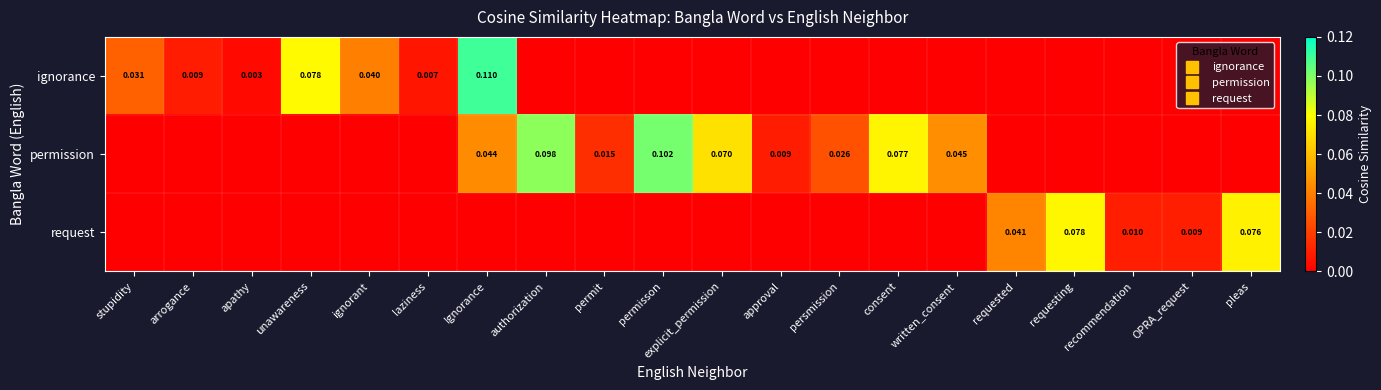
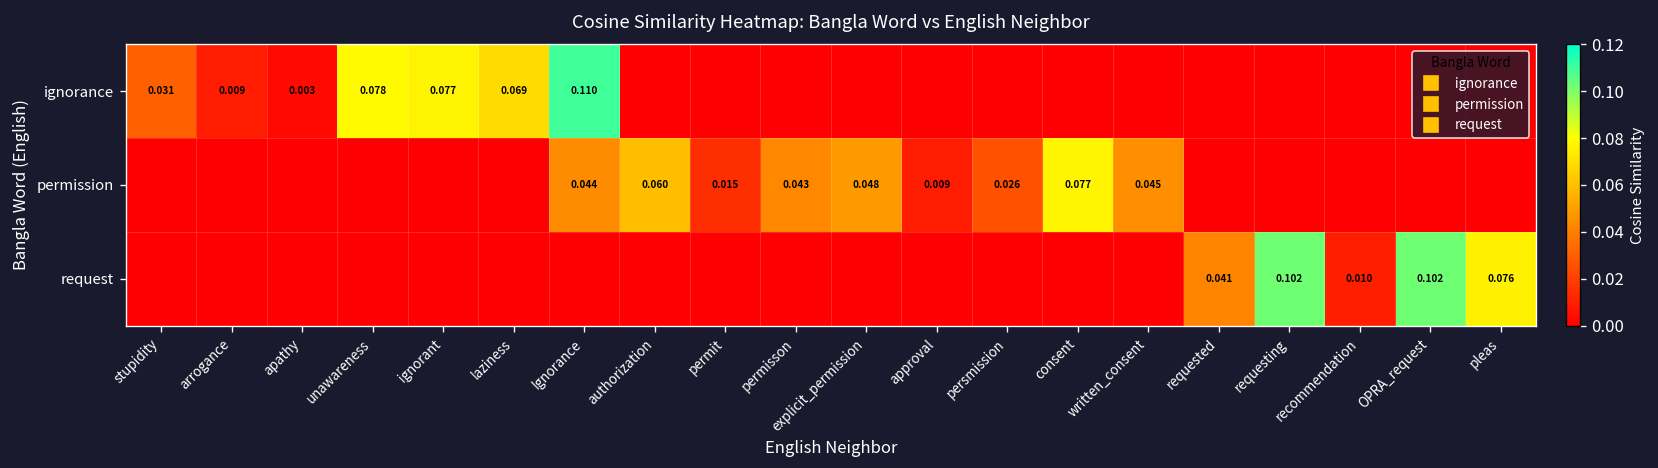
  {
    "ignorance": {
      "stupidity": 0.031,
      "arrogance": 0.009,
      "apathy": 0.003,
      "unawareness": 0.078,
-     "ignorant": 0.040,
-     "laziness": 0.007,
+     "ignorant": 0.077,
+     "laziness": 0.069,
      "Ignorance": 0.110
    },
    "permission": {
      "Ignorance": 0.044,
-     "authorization": 0.098,
+     "authorization": 0.060,
      "permit": 0.015,
-     "permisson": 0.102,
-     "explicit_permission": 0.070,
+     "permisson": 0.043,
+     "explicit_permission": 0.048,
      "approval": 0.009,
      "persmission": 0.026,
      "consent": 0.077,
      "written_consent": 0.045
    },
    "request": {
      "requested": 0.041,
-     "requesting": 0.078,
+     "requesting": 0.102,
      "recommendation": 0.010,
-     "OPRA_request": 0.009,
+     "OPRA_request": 0.102,
      "pleas": 0.076
    }
  }
